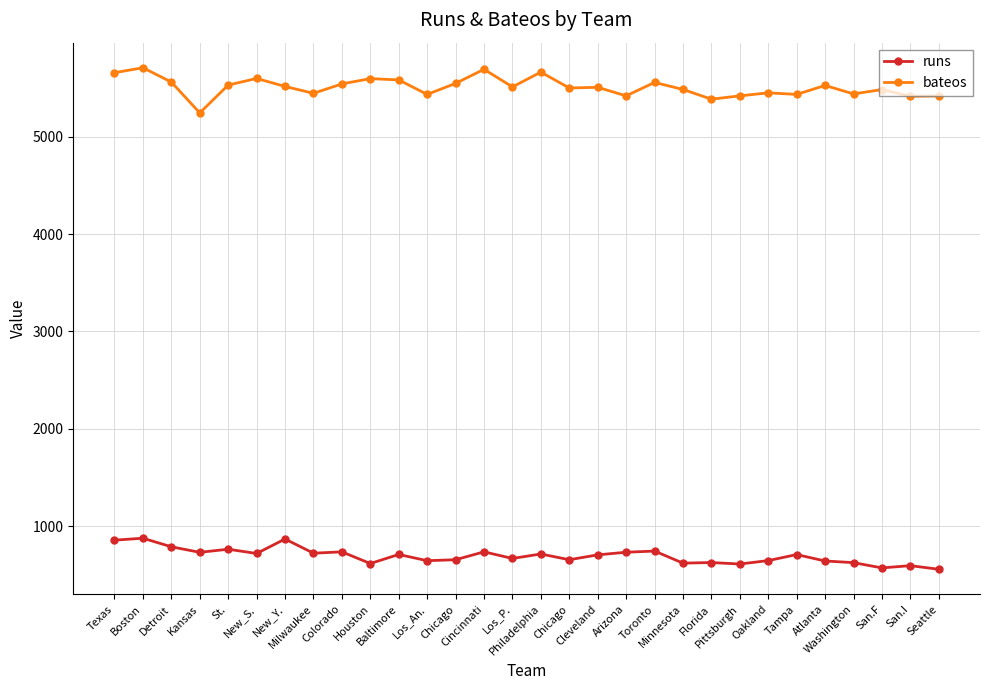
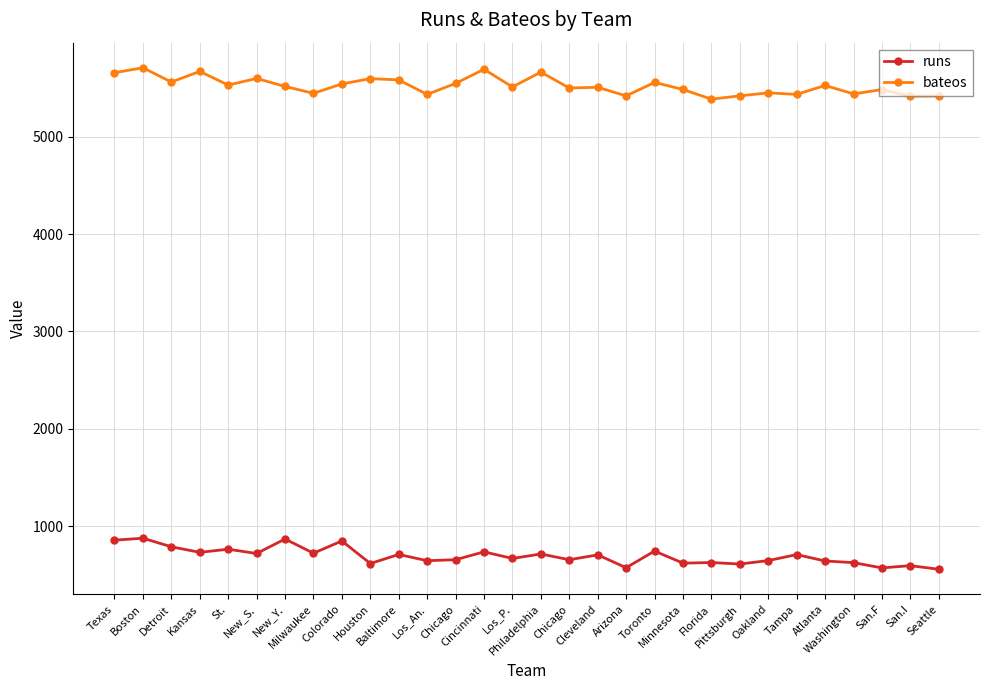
  {
    "runs": {
      "Texas": 900,
      "Boston": 900,
      "Detroit": 800,
      "Kansas": 700,
      "St.": 800,
      "New_S.": 700,
      "New_Y.": 900,
      "Milwaukee": 700,
-     "Colorado": 700,
+     "Colorado": 800,
      "Houston": 600,
      "Baltimore": 700,
      "Los_An.": 600,
      "Cincinnati": 700,
      "Los_P.": 700,
      "Philadelphia": 700,
      "Cleveland": 700,
-     "Arizona": 700,
+     "Arizona": 600,
      "Toronto": 700,
      "Minnesota": 600,
      "Florida": 600,
      "Pittsburgh": 600,
      "Oakland": 600,
      "Tampa": 700,
      "Atlanta": 600,
      "Washington": 600,
      "San.F": 600,
      "San.I": 600,
      "Seattle": 600
    },
    "bateos": {
      "Texas": 5700,
      "Boston": 5700,
      "Detroit": 5600,
-     "Kansas": 5200,
+     "Kansas": 5700,
      "St.": 5500,
      "New_S.": 5600,
      "New_Y.": 5500,
      "Milwaukee": 5400,
      "Colorado": 5500,
      "Houston": 5600,
      "Baltimore": 5600,
      "Los_An.": 5400,
      "Cincinnati": 5700,
      "Los_P.": 5500,
      "Philadelphia": 5700,
      "Cleveland": 5500,
      "Arizona": 5400,
      "Toronto": 5600,
      "Minnesota": 5500,
      "Florida": 5400,
      "Pittsburgh": 5400,
      "Oakland": 5500,
      "Tampa": 5400,
      "Atlanta": 5500,
      "Washington": 5400,
      "San.I": 5400,
      "Seattle": 5400
    }
  }
